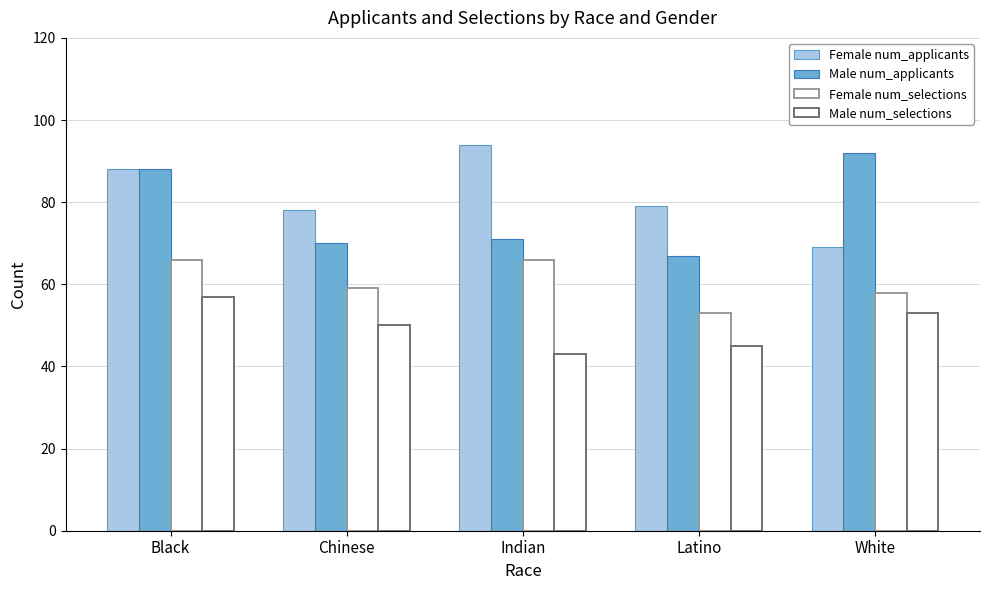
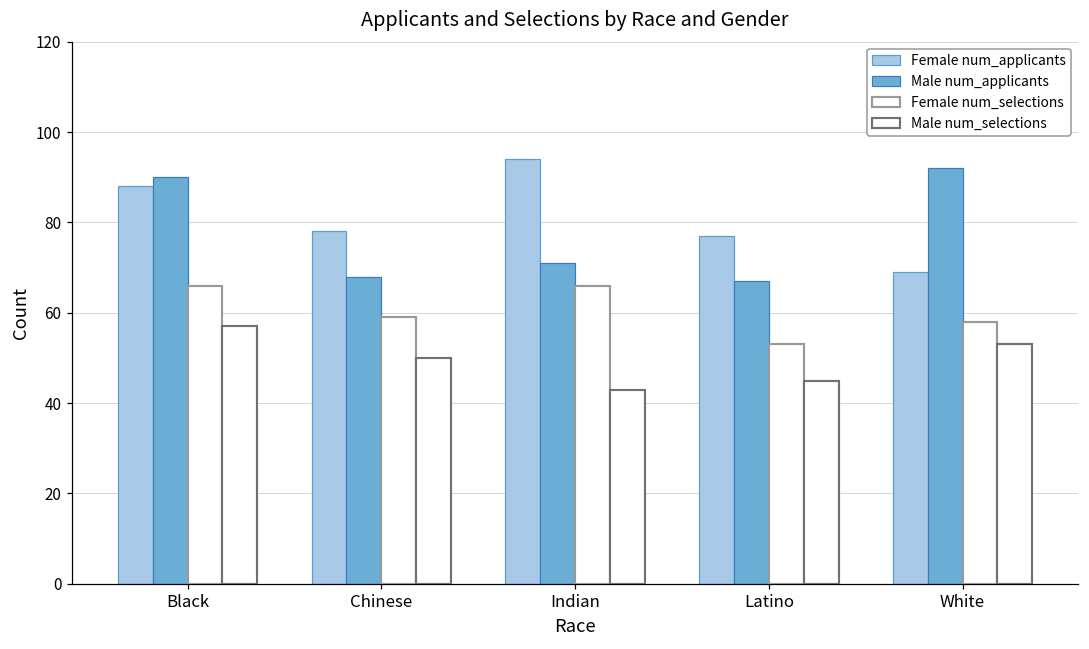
  {
    "Female num_applicants": {
      "Black": 88,
      "Chinese": 78,
      "Indian": 94,
-     "Latino": 79,
+     "Latino": 77,
      "White": 69
    },
    "Male num_applicants": {
-     "Black": 88,
-     "Chinese": 70,
+     "Black": 90,
+     "Chinese": 68,
      "Indian": 71,
      "Latino": 67,
      "White": 92
    }
  }
